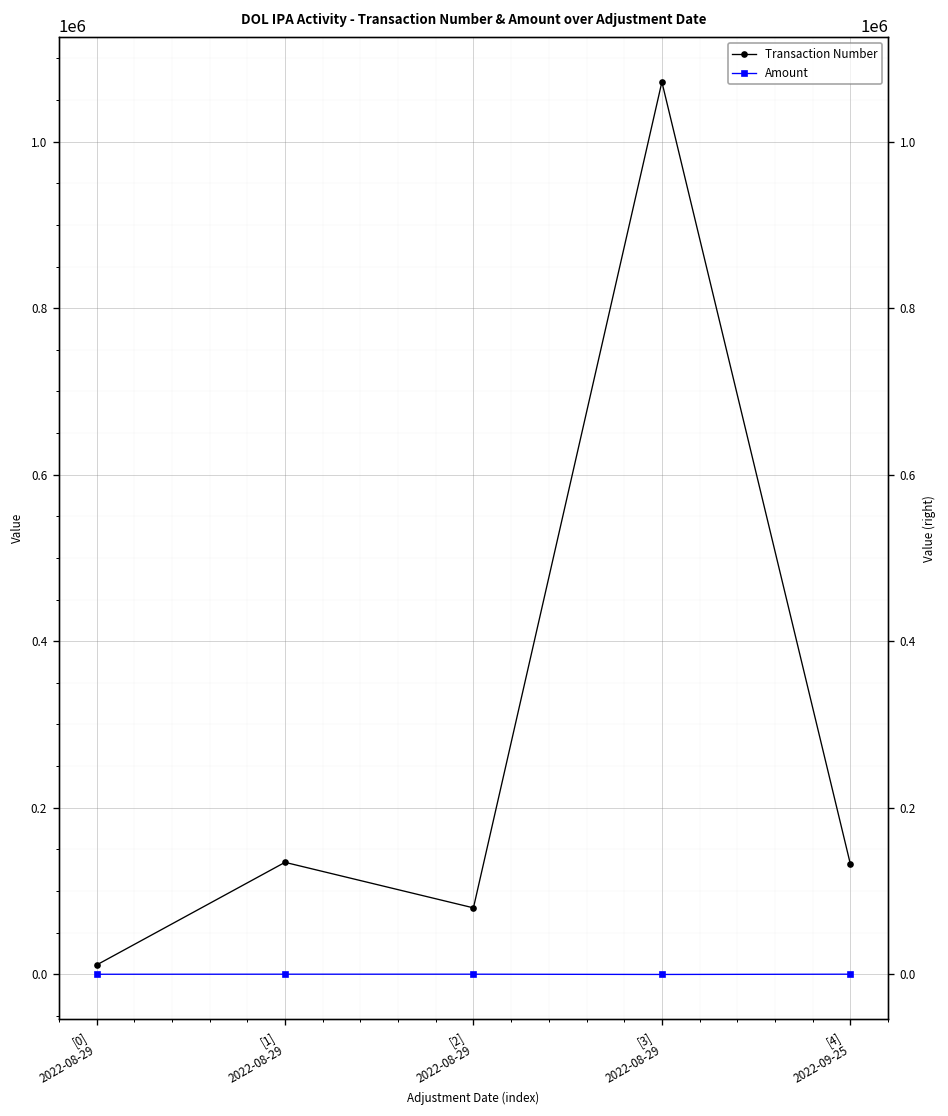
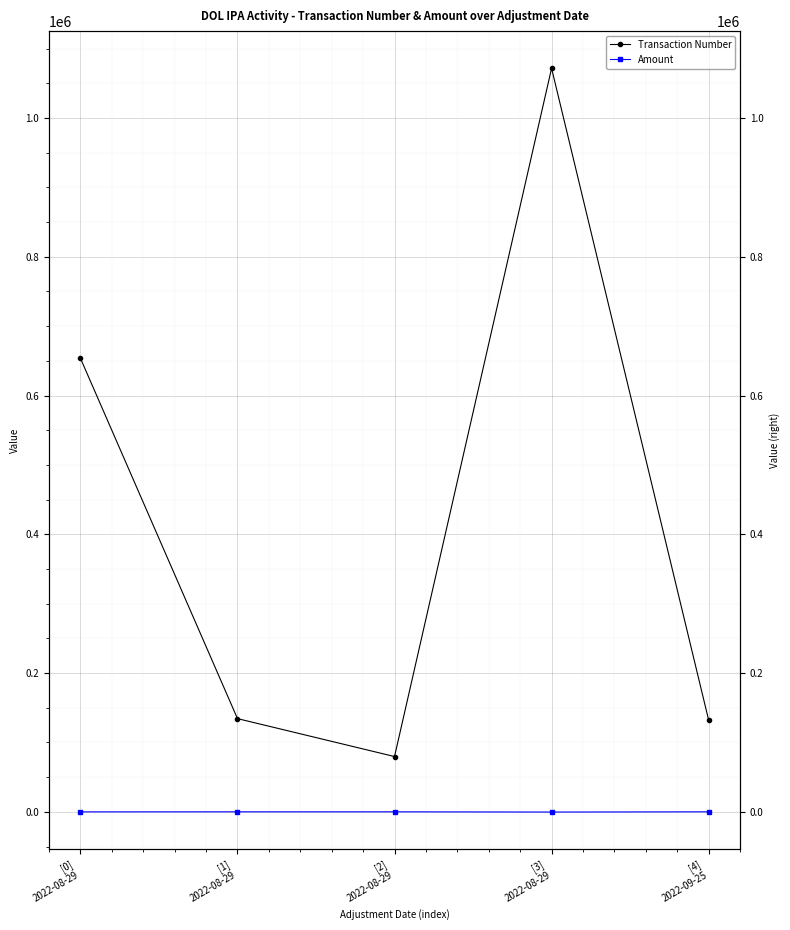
  {
    "Transaction Number": {
-     "[0] 2022-08-29": 10000,
+     "[0] 2022-08-29": 650000,
      "[1] 2022-08-29": 130000,
      "[2] 2022-08-29": 80000,
      "[3] 2022-08-29": 1070000,
      "[4] 2022-09-25": 130000
    },
    "Amount": {
      "[0] 2022-08-29": 0,
      "[1] 2022-08-29": 0,
      "[2] 2022-08-29": 0,
      "[3] 2022-08-29": 0,
      "[4] 2022-09-25": 0
    }
  }
